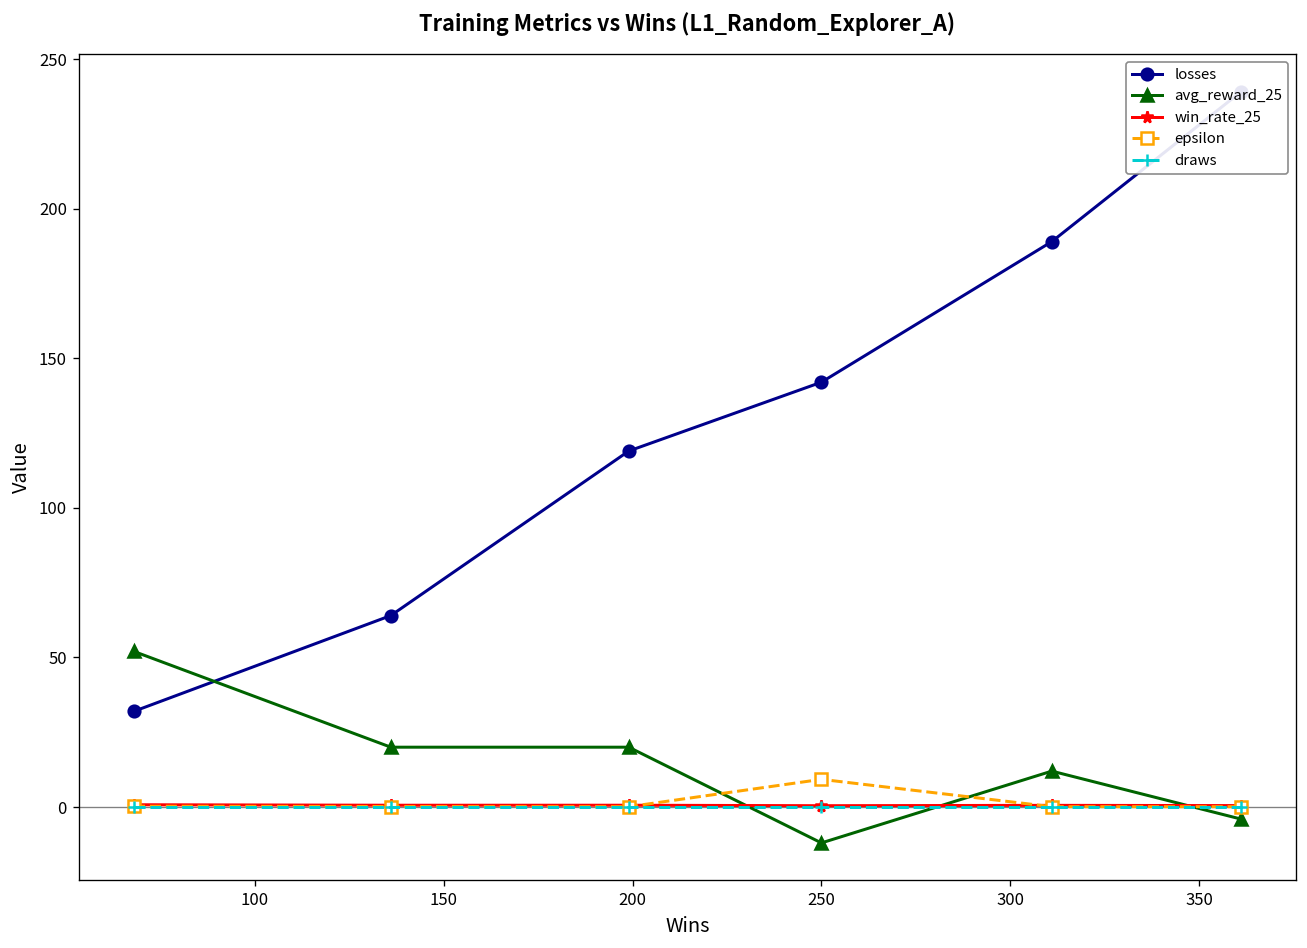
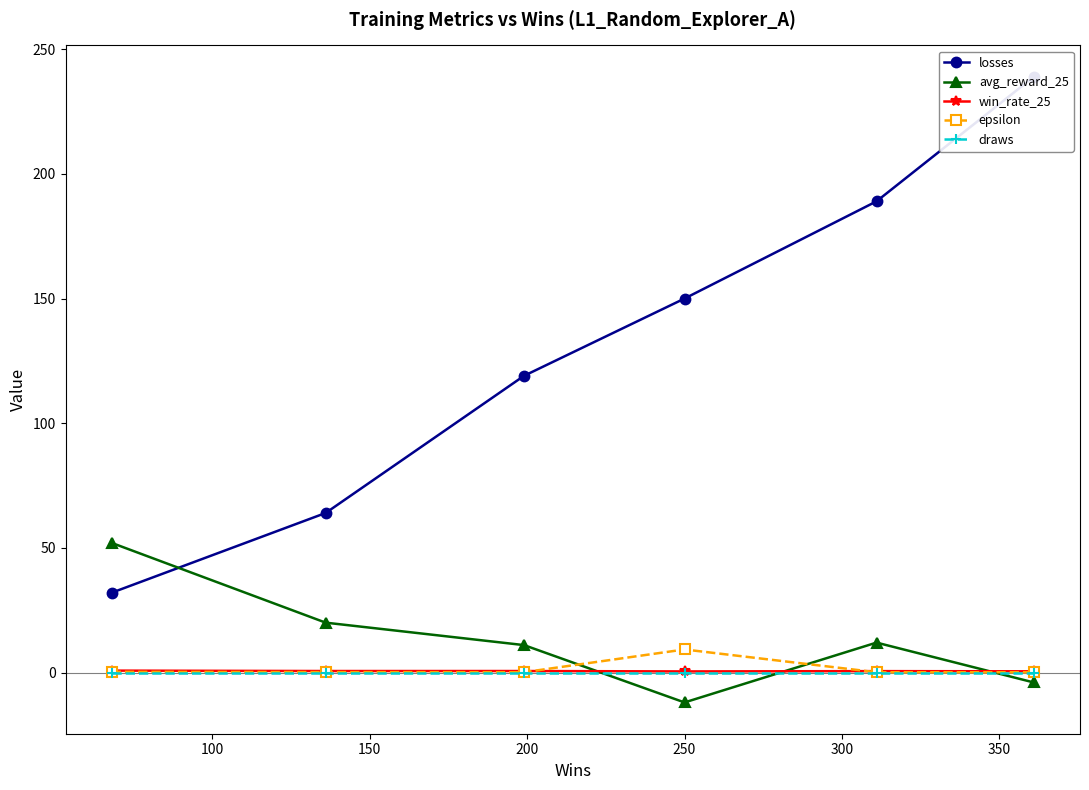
  {
    "losses": {
      "200": 119,
-     "250": 142
+     "250": 150
    },
    "avg_reward_25": {
-     "200": 20,
+     "200": 11,
      "250": -12
    },
    "epsilon": {
      "250": 9
    }
  }
